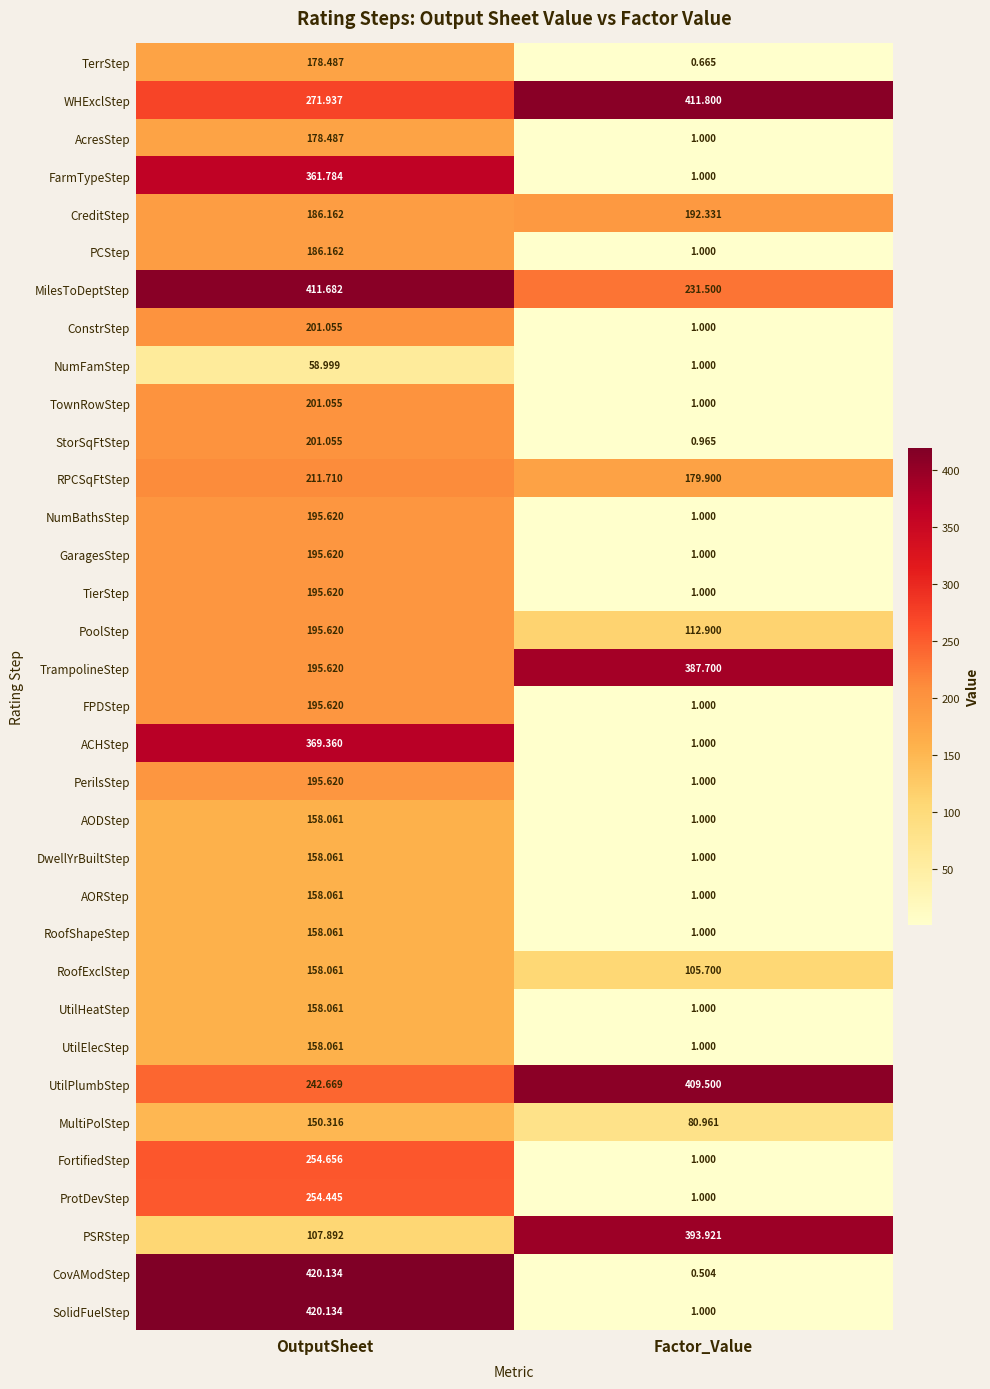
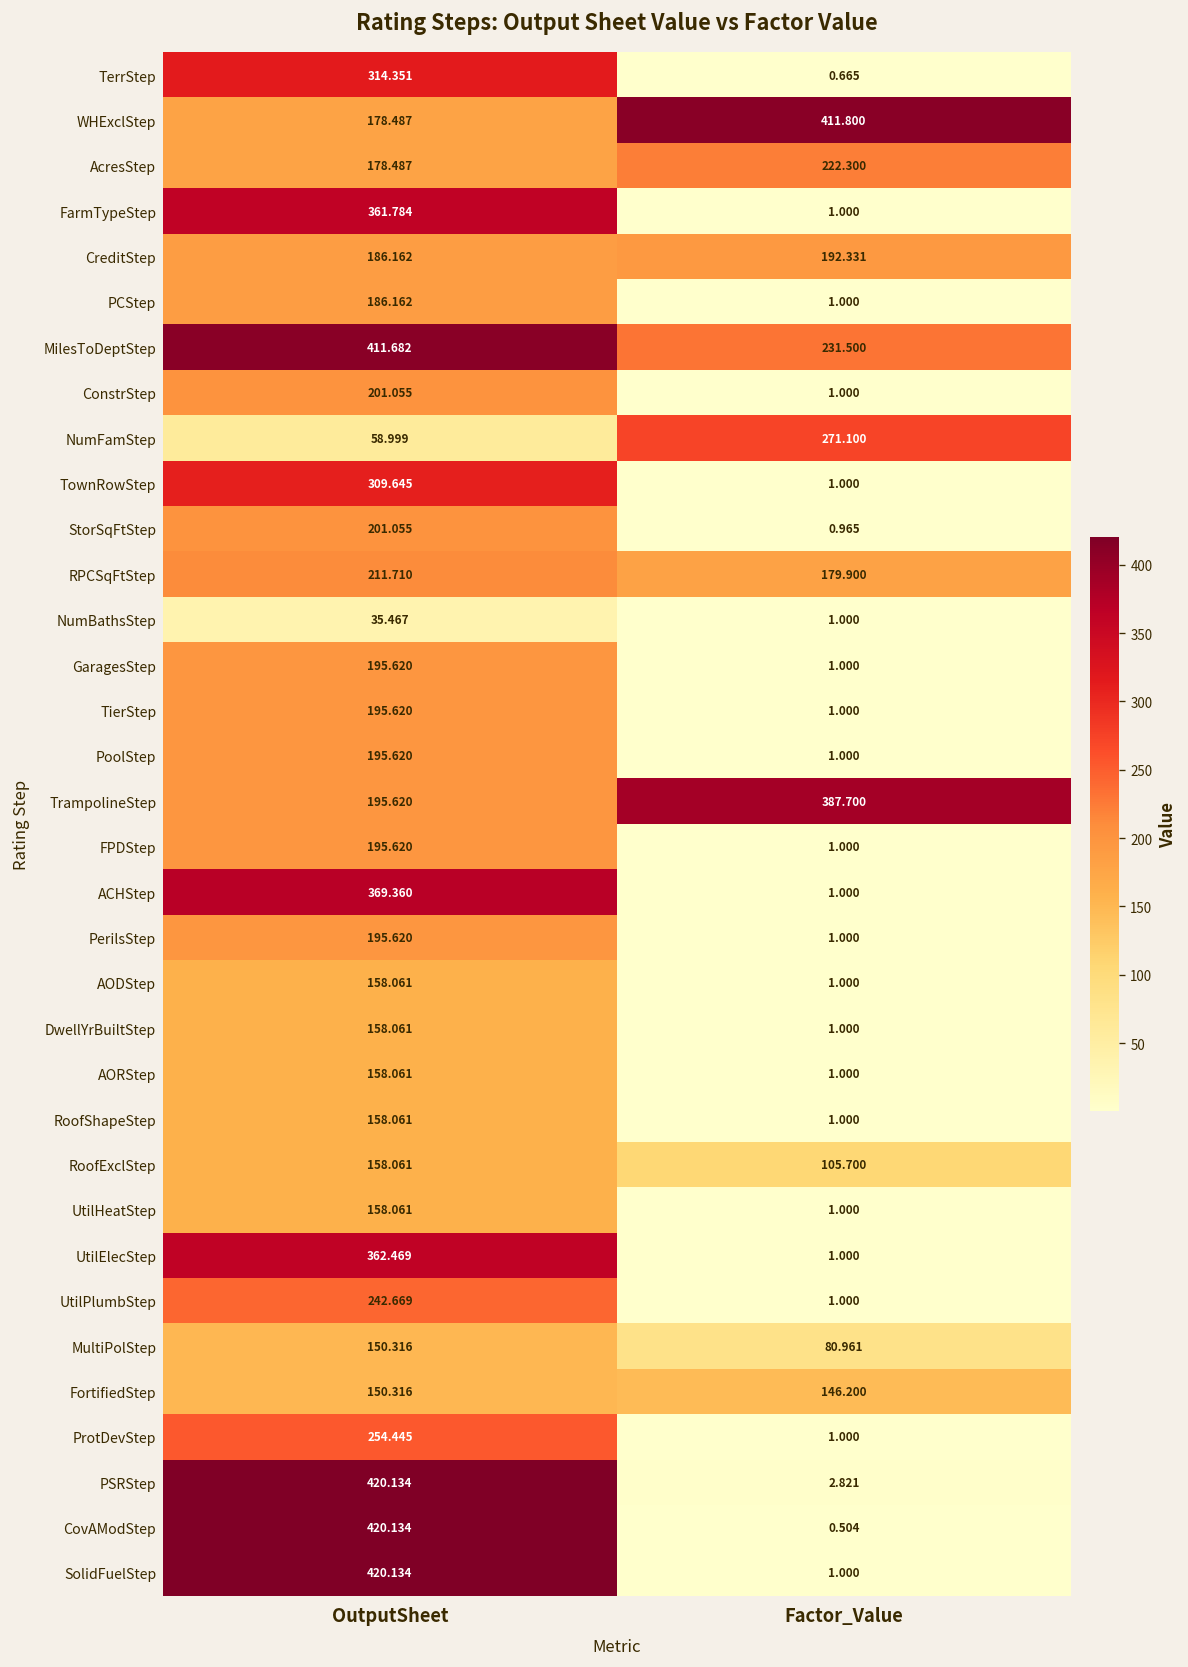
  {
    "TerrStep": {
-     "OutputSheet": 178.487,
+     "OutputSheet": 314.351,
      "Factor_Value": 0.665
    },
    "WHExclStep": {
-     "OutputSheet": 271.937,
+     "OutputSheet": 178.487,
      "Factor_Value": 411.800
    },
    "AcresStep": {
      "OutputSheet": 178.487,
-     "Factor_Value": 1.000
+     "Factor_Value": 222.300
    },
    "FarmTypeStep": {
      "OutputSheet": 361.784,
      "Factor_Value": 1.000
    },
    "CreditStep": {
      "OutputSheet": 186.162,
      "Factor_Value": 192.331
    },
    "PCStep": {
      "OutputSheet": 186.162,
      "Factor_Value": 1.000
    },
    "MilesToDeptStep": {
      "OutputSheet": 411.682,
      "Factor_Value": 231.500
    },
    "ConstrStep": {
      "OutputSheet": 201.055,
      "Factor_Value": 1.000
    },
    "NumFamStep": {
      "OutputSheet": 58.999,
-     "Factor_Value": 1.000
+     "Factor_Value": 271.100
    },
    "TownRowStep": {
-     "OutputSheet": 201.055,
+     "OutputSheet": 309.645,
      "Factor_Value": 1.000
    },
    "StorSqFtStep": {
      "OutputSheet": 201.055,
      "Factor_Value": 0.965
    },
    "RPCSqFtStep": {
      "OutputSheet": 211.710,
      "Factor_Value": 179.900
    },
    "NumBathsStep": {
-     "OutputSheet": 195.620,
+     "OutputSheet": 35.467,
      "Factor_Value": 1.000
    },
    "GaragesStep": {
      "OutputSheet": 195.620,
      "Factor_Value": 1.000
    },
    "TierStep": {
      "OutputSheet": 195.620,
      "Factor_Value": 1.000
    },
    "PoolStep": {
      "OutputSheet": 195.620,
-     "Factor_Value": 112.900
+     "Factor_Value": 1.000
    },
    "TrampolineStep": {
      "OutputSheet": 195.620,
      "Factor_Value": 387.700
    },
    "FPDStep": {
      "OutputSheet": 195.620,
      "Factor_Value": 1.000
    },
    "ACHStep": {
      "OutputSheet": 369.360,
      "Factor_Value": 1.000
    },
    "PerilsStep": {
      "OutputSheet": 195.620,
      "Factor_Value": 1.000
    },
    "AODStep": {
      "OutputSheet": 158.061,
      "Factor_Value": 1.000
    },
    "DwellYrBuiltStep": {
      "OutputSheet": 158.061,
      "Factor_Value": 1.000
    },
    "AORStep": {
      "OutputSheet": 158.061,
      "Factor_Value": 1.000
    },
    "RoofShapeStep": {
      "OutputSheet": 158.061,
      "Factor_Value": 1.000
    },
    "RoofExclStep": {
      "OutputSheet": 158.061,
      "Factor_Value": 105.700
    },
    "UtilHeatStep": {
      "OutputSheet": 158.061,
      "Factor_Value": 1.000
    },
    "UtilElecStep": {
-     "OutputSheet": 158.061,
+     "OutputSheet": 362.469,
      "Factor_Value": 1.000
    },
    "UtilPlumbStep": {
      "OutputSheet": 242.669,
-     "Factor_Value": 409.500
+     "Factor_Value": 1.000
    },
    "MultiPolStep": {
      "OutputSheet": 150.316,
      "Factor_Value": 80.961
    },
    "FortifiedStep": {
-     "OutputSheet": 254.656,
-     "Factor_Value": 1.000
+     "OutputSheet": 150.316,
+     "Factor_Value": 146.200
    },
    "ProtDevStep": {
      "OutputSheet": 254.445,
      "Factor_Value": 1.000
    },
    "PSRStep": {
-     "OutputSheet": 107.892,
-     "Factor_Value": 393.921
+     "OutputSheet": 420.134,
+     "Factor_Value": 2.821
    },
    "CovAModStep": {
      "OutputSheet": 420.134,
      "Factor_Value": 0.504
    },
    "SolidFuelStep": {
      "OutputSheet": 420.134,
      "Factor_Value": 1.000
    }
  }
